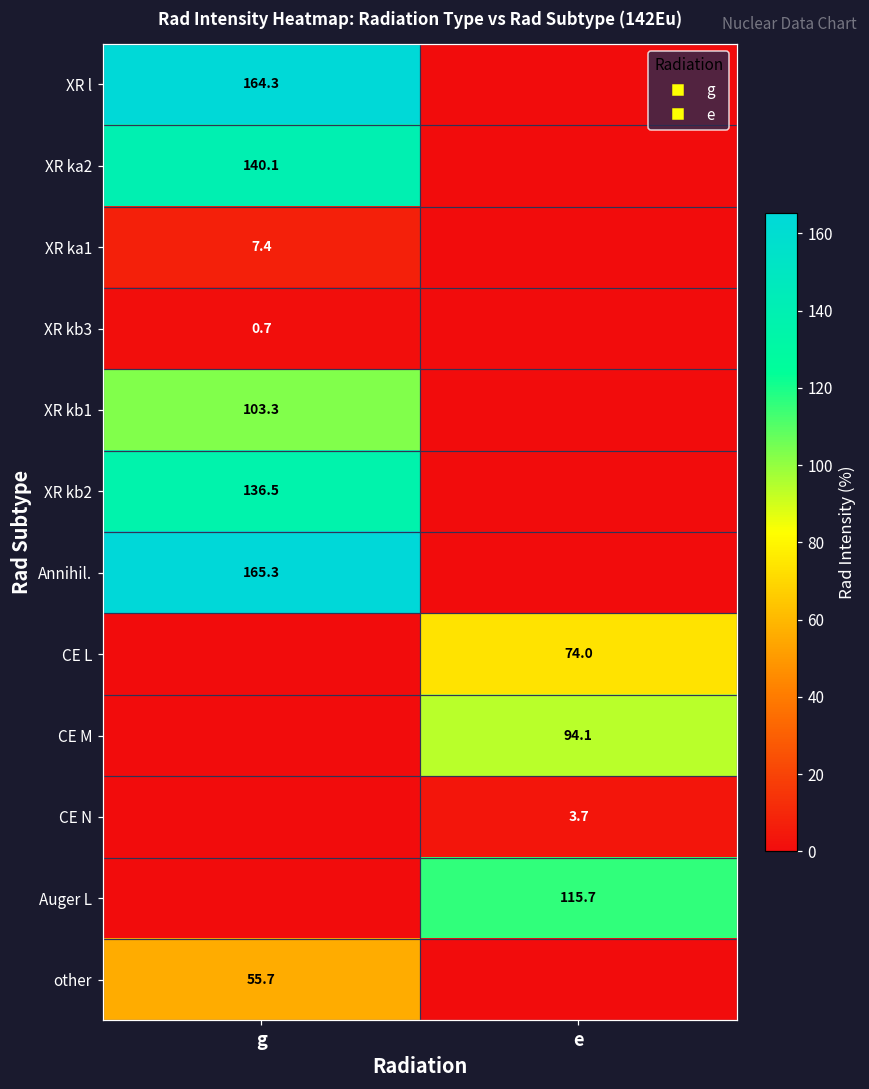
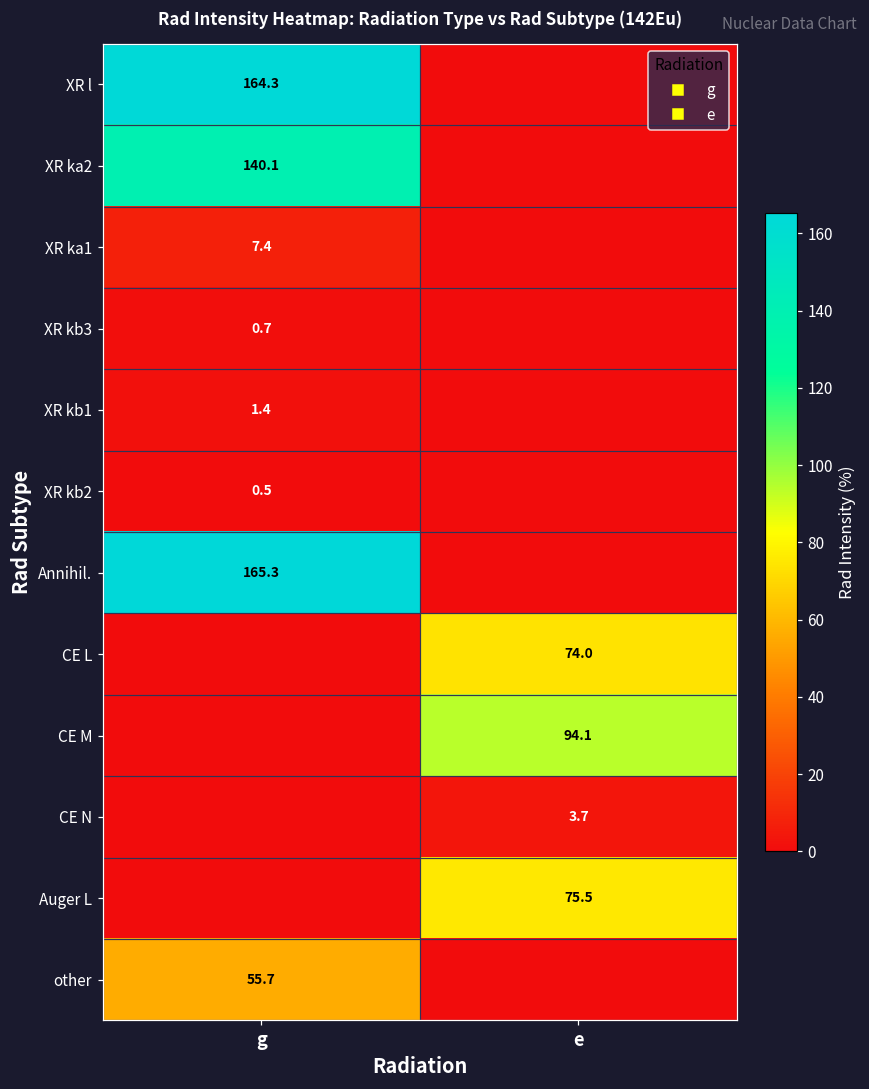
  {
    "XR l": {
      "g": 164.3
    },
    "XR ka2": {
      "g": 140.1
    },
    "XR ka1": {
      "g": 7.4
    },
    "XR kb3": {
      "g": 0.7
    },
    "XR kb1": {
-     "g": 103.3
+     "g": 1.4
    },
    "XR kb2": {
-     "g": 136.5
+     "g": 0.5
    },
    "Annihil.": {
      "g": 165.3
    },
    "CE L": {
      "e": 74.0
    },
    "CE M": {
      "e": 94.1
    },
    "CE N": {
      "e": 3.7
    },
    "Auger L": {
-     "e": 115.7
+     "e": 75.5
    },
    "other": {
      "g": 55.7
    }
  }
